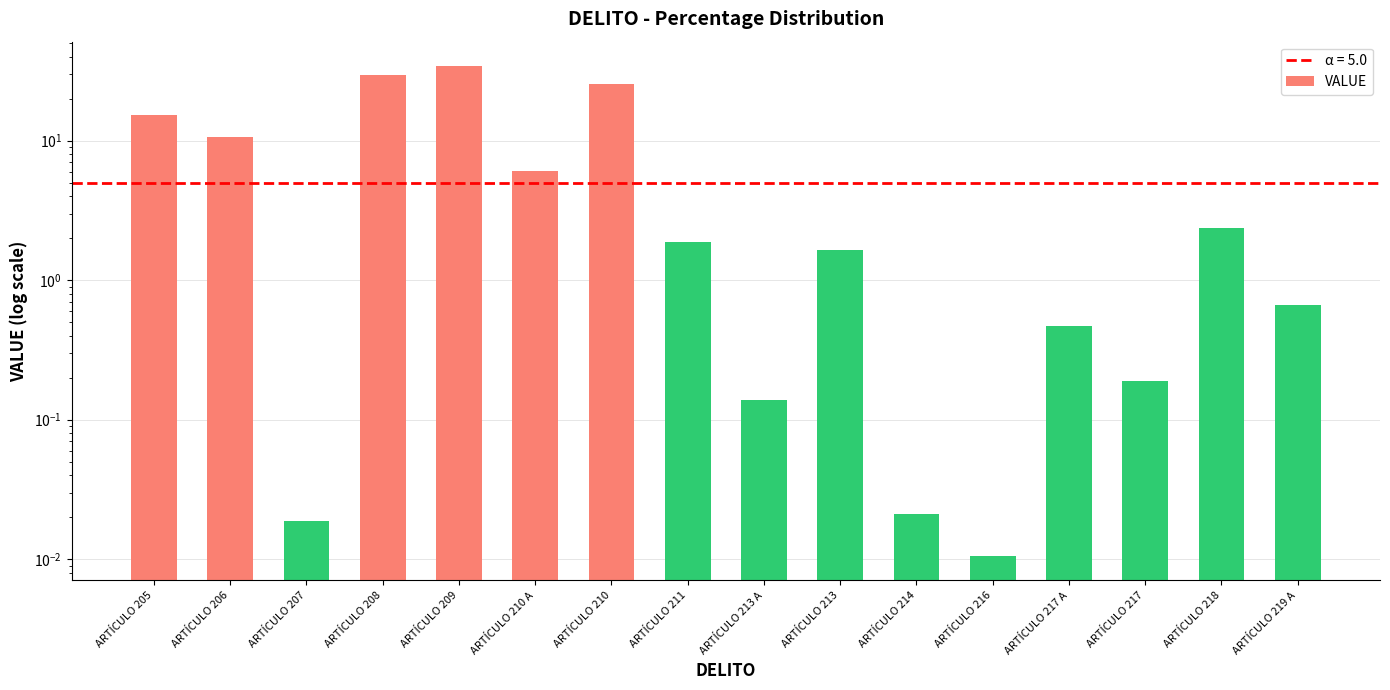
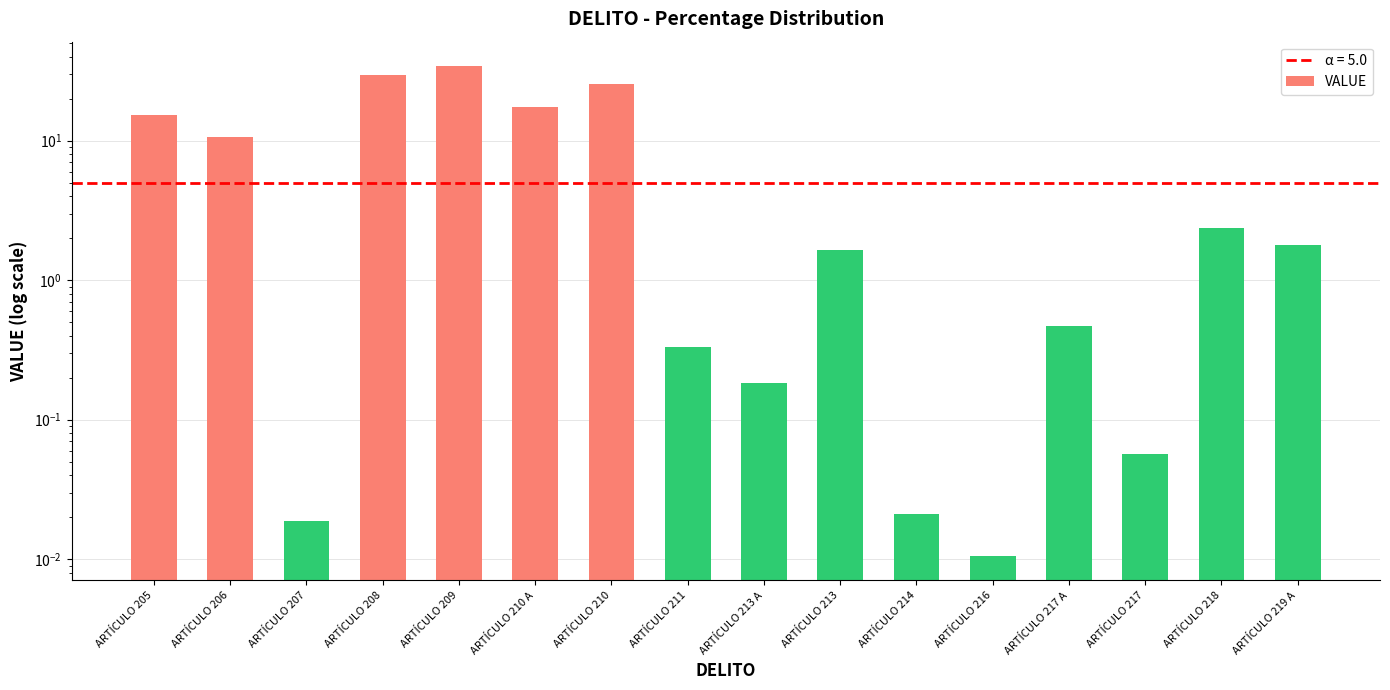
  {
    "ARTÍCULO 205": 15,
    "ARTÍCULO 206": 11,
    "ARTÍCULO 207": 0.019,
    "ARTÍCULO 208": 29,
    "ARTÍCULO 209": 34,
-   "ARTÍCULO 210 A": 6,
+   "ARTÍCULO 210 A": 18,
    "ARTÍCULO 210": 26,
-   "ARTÍCULO 211": 1.9,
-   "ARTÍCULO 213 A": 0.14,
+   "ARTÍCULO 211": 0.33,
+   "ARTÍCULO 213 A": 0.18,
    "ARTÍCULO 213": 1.6,
    "ARTÍCULO 214": 0.021,
    "ARTÍCULO 216": 0.011,
    "ARTÍCULO 217 A": 0.47,
-   "ARTÍCULO 217": 0.19,
+   "ARTÍCULO 217": 0.057,
    "ARTÍCULO 218": 2.4,
-   "ARTÍCULO 219 A": 0.7
+   "ARTÍCULO 219 A": 1.8
  }
